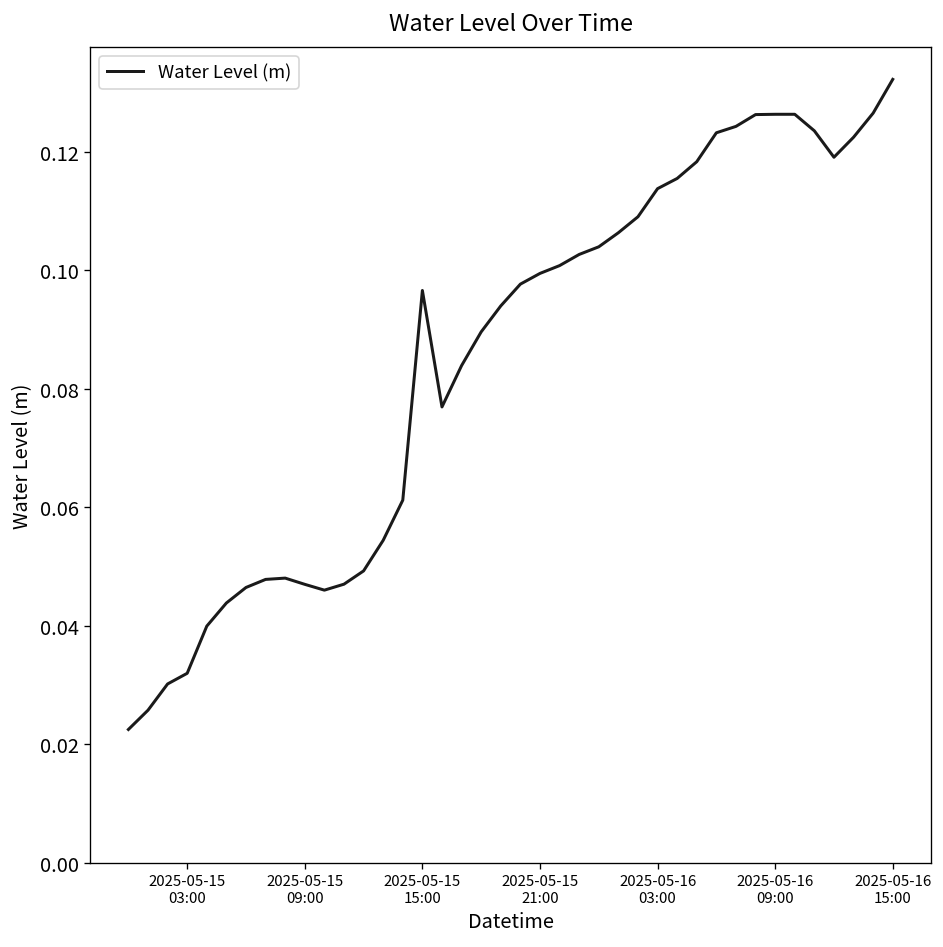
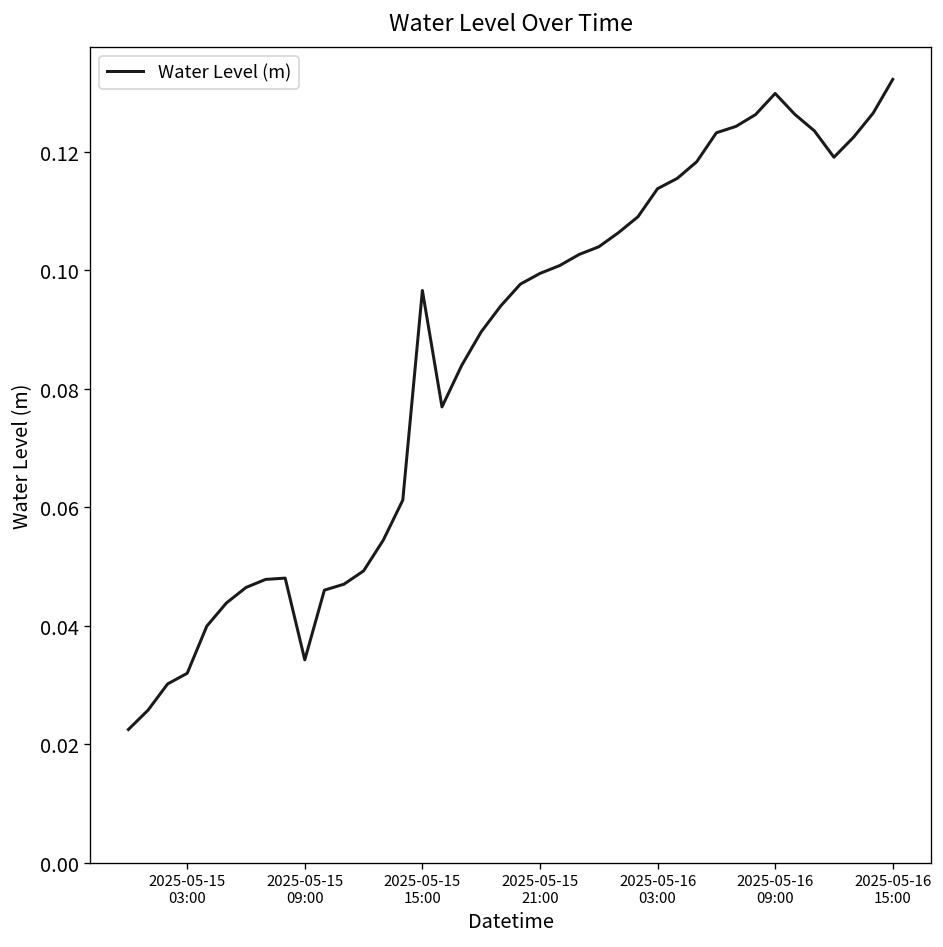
  {
    "2025-05-15 03:00": 0.032,
-   "2025-05-15 09:00": 0.047,
+   "2025-05-15 09:00": 0.034,
    "2025-05-15 15:00": 0.097,
    "2025-05-15 21:00": 0.099,
    "2025-05-16 03:00": 0.114,
-   "2025-05-16 09:00": 0.126,
+   "2025-05-16 09:00": 0.130,
    "2025-05-16 15:00": 0.132
  }
